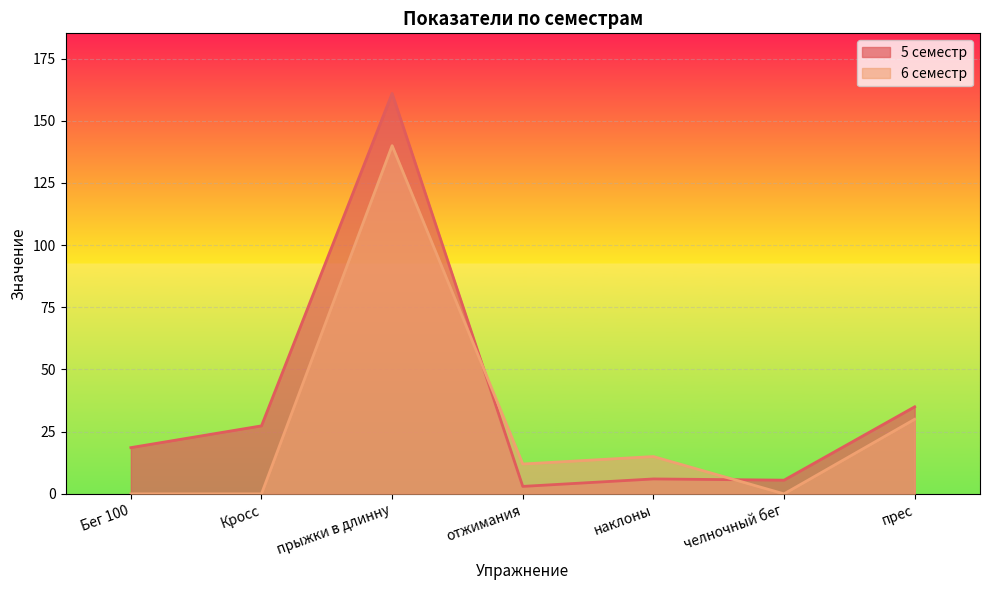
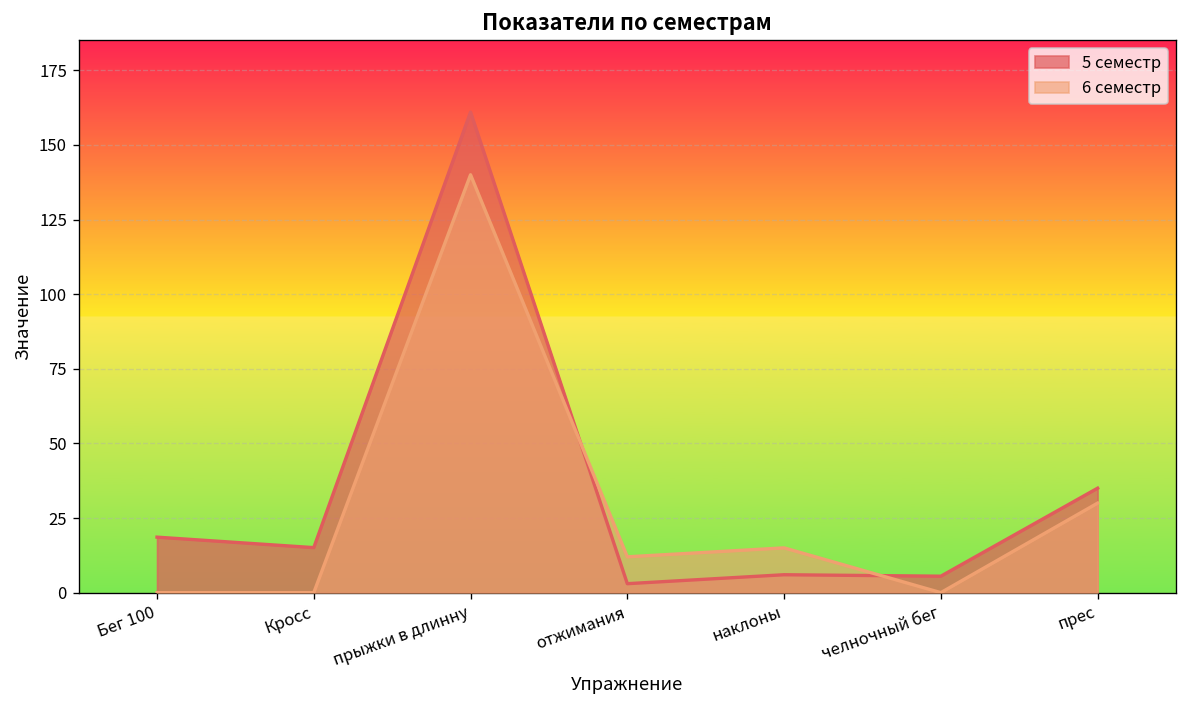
  {
    "5 семестр": {
      "Бег 100": 19,
-     "Кросс": 27,
+     "Кросс": 15,
      "прыжки в длинну": 161,
      "отжимания": 3,
      "наклоны": 6,
      "челночный бег": 6,
      "прес": 35
    },
    "6 семестр": {
      "Бег 100": 0,
      "Кросс": 0,
      "прыжки в длинну": 140,
      "отжимания": 12,
      "наклоны": 15,
      "челночный бег": 0,
      "прес": 30
    }
  }
